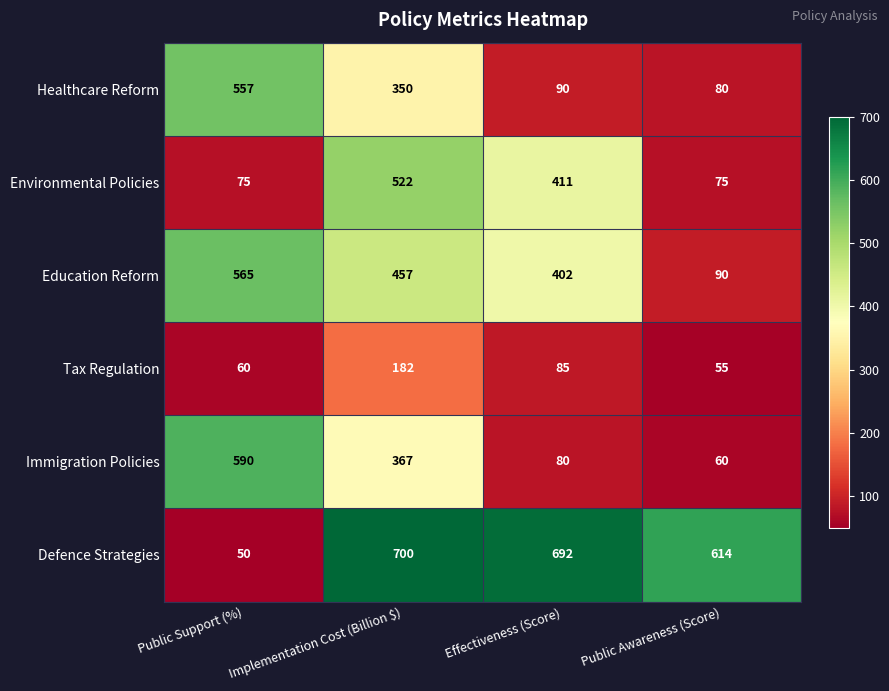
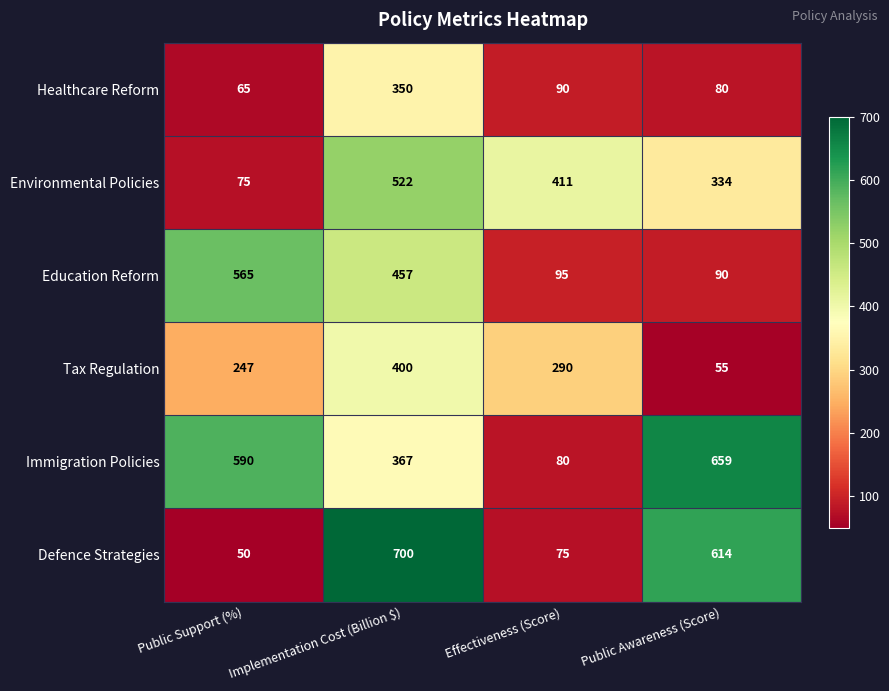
  {
    "Healthcare Reform": {
-     "Public Support (%)": 557,
+     "Public Support (%)": 65,
      "Implementation Cost (Billion $)": 350,
      "Effectiveness (Score)": 90,
      "Public Awareness (Score)": 80
    },
    "Environmental Policies": {
      "Public Support (%)": 75,
      "Implementation Cost (Billion $)": 522,
      "Effectiveness (Score)": 411,
-     "Public Awareness (Score)": 75
+     "Public Awareness (Score)": 334
    },
    "Education Reform": {
      "Public Support (%)": 565,
      "Implementation Cost (Billion $)": 457,
-     "Effectiveness (Score)": 402,
+     "Effectiveness (Score)": 95,
      "Public Awareness (Score)": 90
    },
    "Tax Regulation": {
-     "Public Support (%)": 60,
-     "Implementation Cost (Billion $)": 182,
-     "Effectiveness (Score)": 85,
+     "Public Support (%)": 247,
+     "Implementation Cost (Billion $)": 400,
+     "Effectiveness (Score)": 290,
      "Public Awareness (Score)": 55
    },
    "Immigration Policies": {
      "Public Support (%)": 590,
      "Implementation Cost (Billion $)": 367,
      "Effectiveness (Score)": 80,
-     "Public Awareness (Score)": 60
+     "Public Awareness (Score)": 659
    },
    "Defence Strategies": {
      "Public Support (%)": 50,
      "Implementation Cost (Billion $)": 700,
-     "Effectiveness (Score)": 692,
+     "Effectiveness (Score)": 75,
      "Public Awareness (Score)": 614
    }
  }
